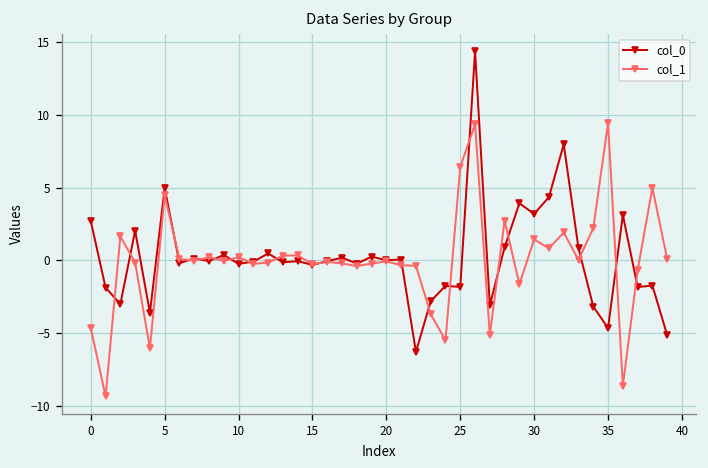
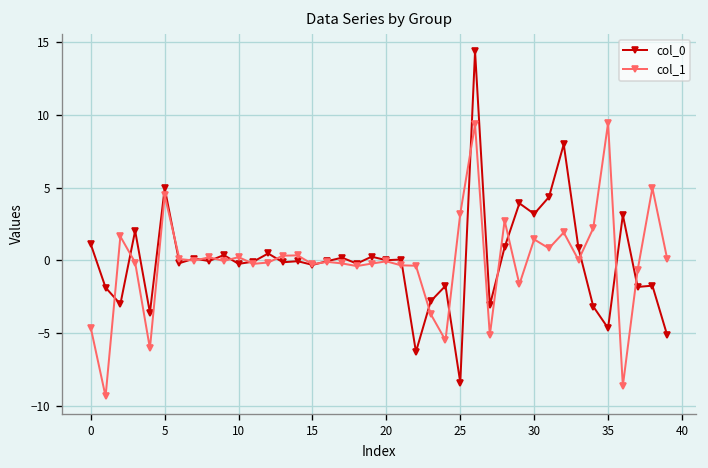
  {
    "col_0": {
-     "0": 2.7,
+     "0": 1.1,
      "5": 5.0,
      "10": -0.2,
-     "25": -1.8,
+     "25": -8.4,
      "30": 3.2,
      "35": -4.7
    },
    "col_1": {
      "0": -4.6,
      "5": 4.5,
      "10": 0.2,
-     "25": 6.4,
+     "25": 3.2,
      "30": 1.4,
      "35": 9.4
    }
  }
